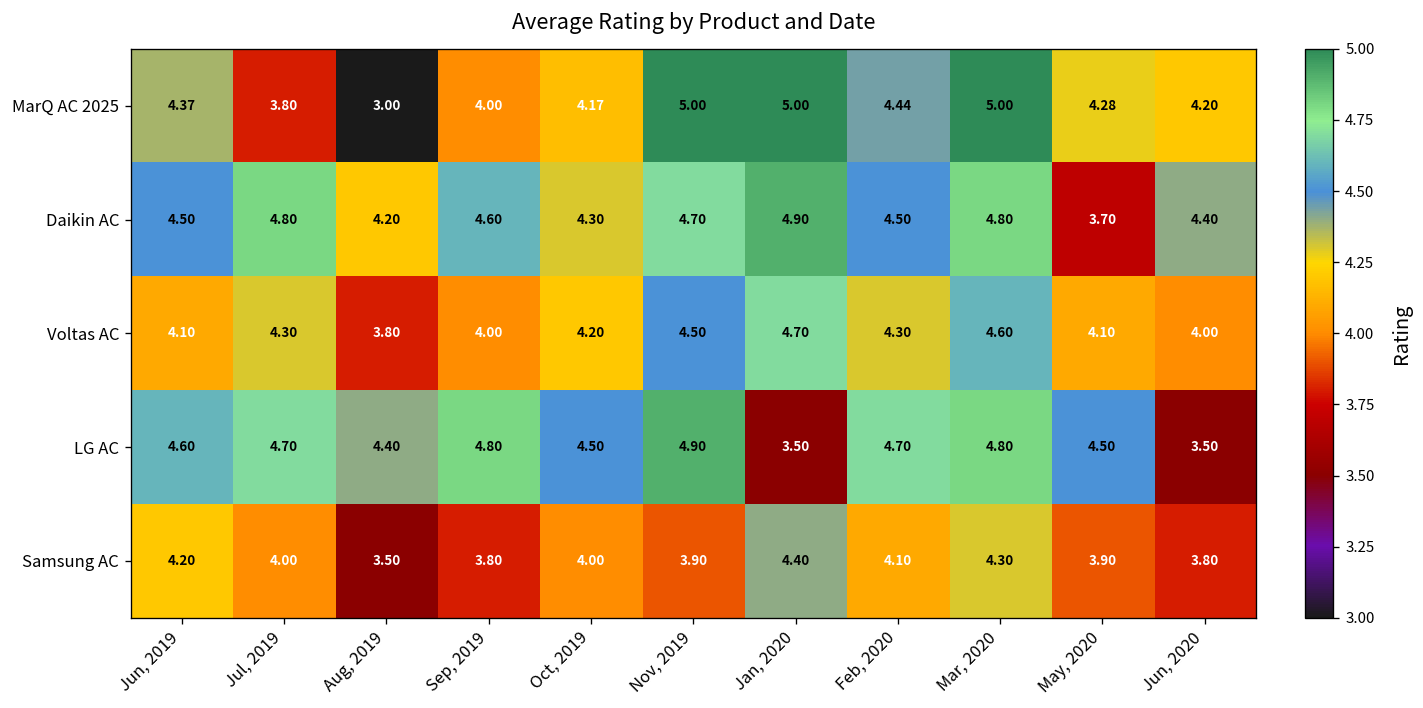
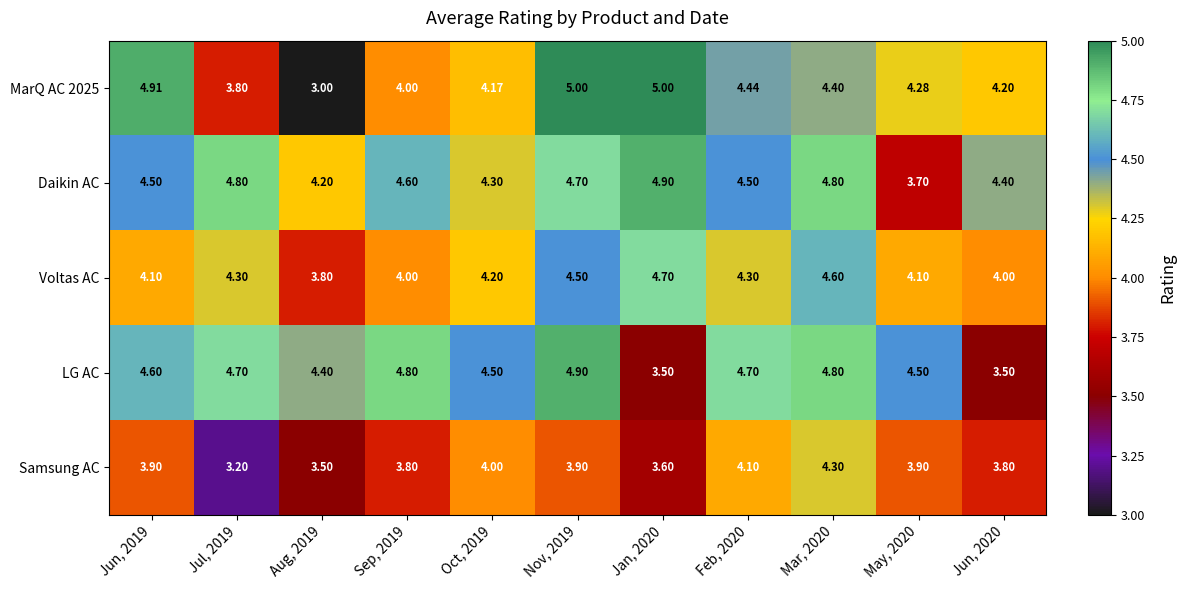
  {
    "MarQ AC 2025": {
-     "Jun, 2019": 4.37,
+     "Jun, 2019": 4.91,
      "Jul, 2019": 3.80,
      "Aug, 2019": 3.00,
      "Sep, 2019": 4.00,
      "Oct, 2019": 4.17,
      "Nov, 2019": 5.00,
      "Jan, 2020": 5.00,
      "Feb, 2020": 4.44,
-     "Mar, 2020": 5.00,
+     "Mar, 2020": 4.40,
      "May, 2020": 4.28,
      "Jun, 2020": 4.20
    },
    "Daikin AC": {
      "Jun, 2019": 4.50,
      "Jul, 2019": 4.80,
      "Aug, 2019": 4.20,
      "Sep, 2019": 4.60,
      "Oct, 2019": 4.30,
      "Nov, 2019": 4.70,
      "Jan, 2020": 4.90,
      "Feb, 2020": 4.50,
      "Mar, 2020": 4.80,
      "May, 2020": 3.70,
      "Jun, 2020": 4.40
    },
    "Voltas AC": {
      "Jun, 2019": 4.10,
      "Jul, 2019": 4.30,
      "Aug, 2019": 3.80,
      "Sep, 2019": 4.00,
      "Oct, 2019": 4.20,
      "Nov, 2019": 4.50,
      "Jan, 2020": 4.70,
      "Feb, 2020": 4.30,
      "Mar, 2020": 4.60,
      "May, 2020": 4.10,
      "Jun, 2020": 4.00
    },
    "LG AC": {
      "Jun, 2019": 4.60,
      "Jul, 2019": 4.70,
      "Aug, 2019": 4.40,
      "Sep, 2019": 4.80,
      "Oct, 2019": 4.50,
      "Nov, 2019": 4.90,
      "Jan, 2020": 3.50,
      "Feb, 2020": 4.70,
      "Mar, 2020": 4.80,
      "May, 2020": 4.50,
      "Jun, 2020": 3.50
    },
    "Samsung AC": {
-     "Jun, 2019": 4.20,
-     "Jul, 2019": 4.00,
+     "Jun, 2019": 3.90,
+     "Jul, 2019": 3.20,
      "Aug, 2019": 3.50,
      "Sep, 2019": 3.80,
      "Oct, 2019": 4.00,
      "Nov, 2019": 3.90,
-     "Jan, 2020": 4.40,
+     "Jan, 2020": 3.60,
      "Feb, 2020": 4.10,
      "Mar, 2020": 4.30,
      "May, 2020": 3.90,
      "Jun, 2020": 3.80
    }
  }
